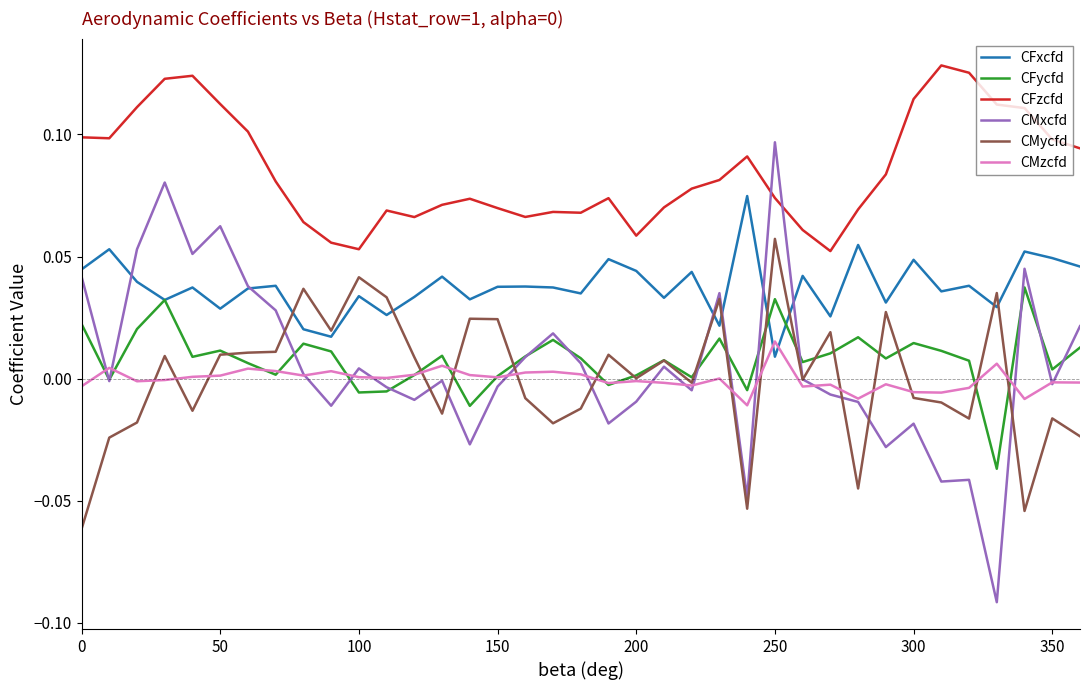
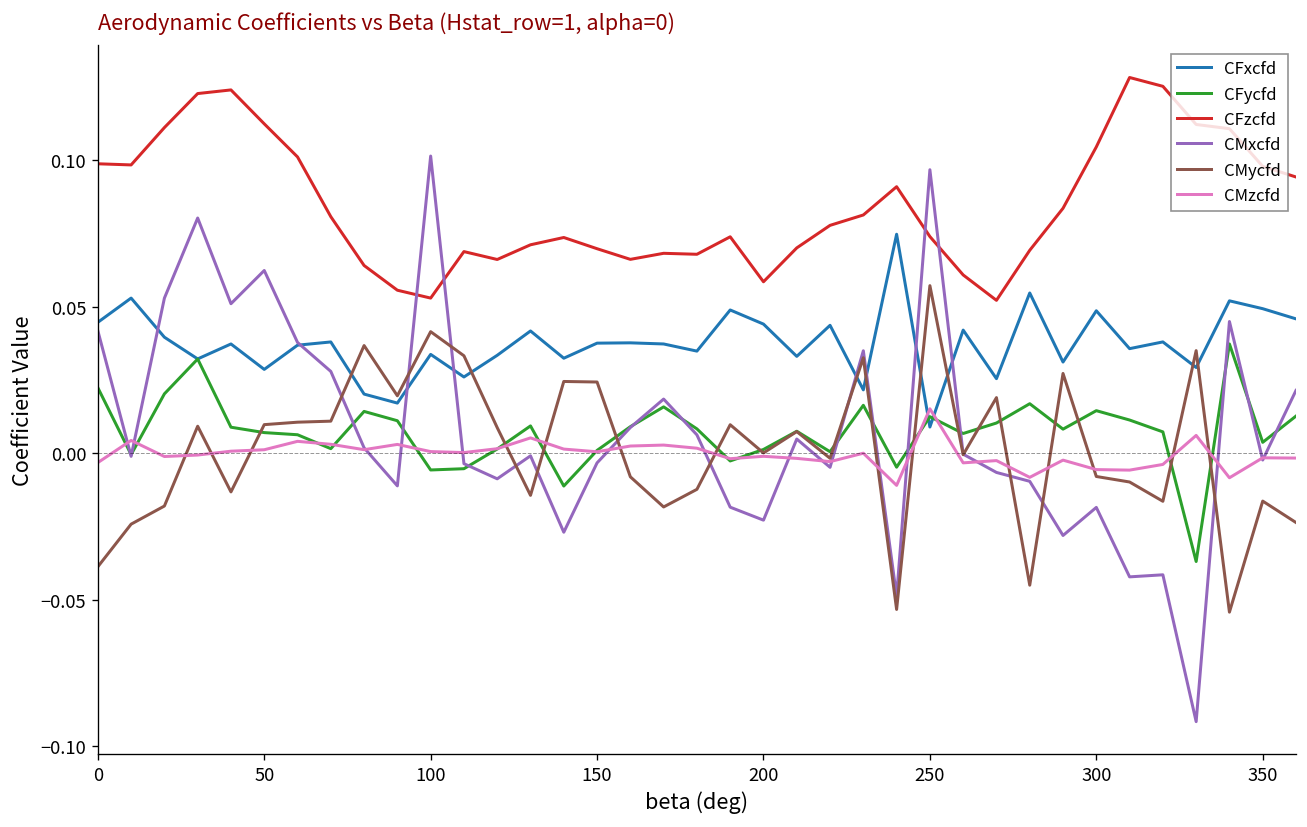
  {
    "CFxcfd": {
      "0": 0.045,
      "50": 0.029,
      "100": 0.034,
      "150": 0.038,
      "200": 0.044,
      "250": 0.009,
      "300": 0.049,
      "350": 0.049
    },
    "CFycfd": {
      "0": 0.022,
-     "50": 0.011,
+     "50": 0.007,
      "100": -0.006,
      "200": 0.001,
-     "250": 0.033,
+     "250": 0.013,
      "300": 0.015,
      "350": 0.004
    },
    "CFzcfd": {
      "0": 0.099,
      "50": 0.112,
      "100": 0.053,
      "150": 0.070,
      "200": 0.059,
      "250": 0.074,
-     "300": 0.114
+     "300": 0.105
    },
    "CMxcfd": {
      "0": 0.042,
      "50": 0.062,
-     "100": 0.004,
+     "100": 0.101,
      "150": -0.003,
-     "200": -0.009,
+     "200": -0.023,
      "250": 0.097,
      "300": -0.018
    },
    "CMycfd": {
-     "0": -0.062,
+     "0": -0.039,
      "50": 0.010,
      "100": 0.042,
      "150": 0.024,
      "200": 0.000,
      "250": 0.057,
      "300": -0.008,
      "350": -0.016
    },
    "CMzcfd": {
      "0": -0.003,
      "50": 0.001,
      "100": 0.001,
      "200": -0.001,
      "250": 0.015,
      "300": -0.006
    }
  }
